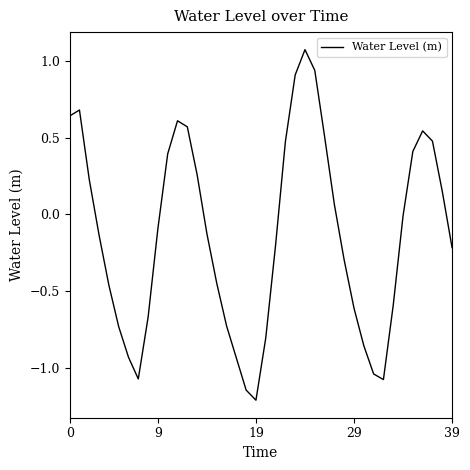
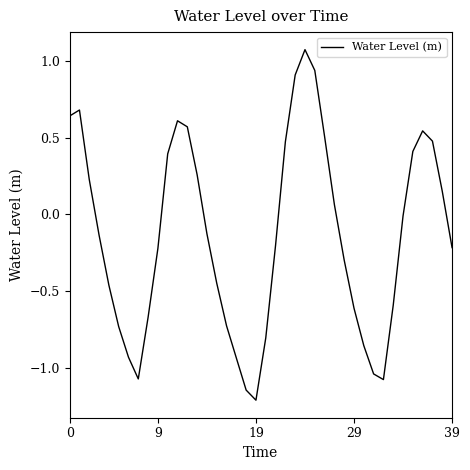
  {
    "0": 0.64,
-   "9": -0.09,
+   "9": -0.22,
    "19": -1.21,
    "29": -0.61,
    "39": -0.22
  }
